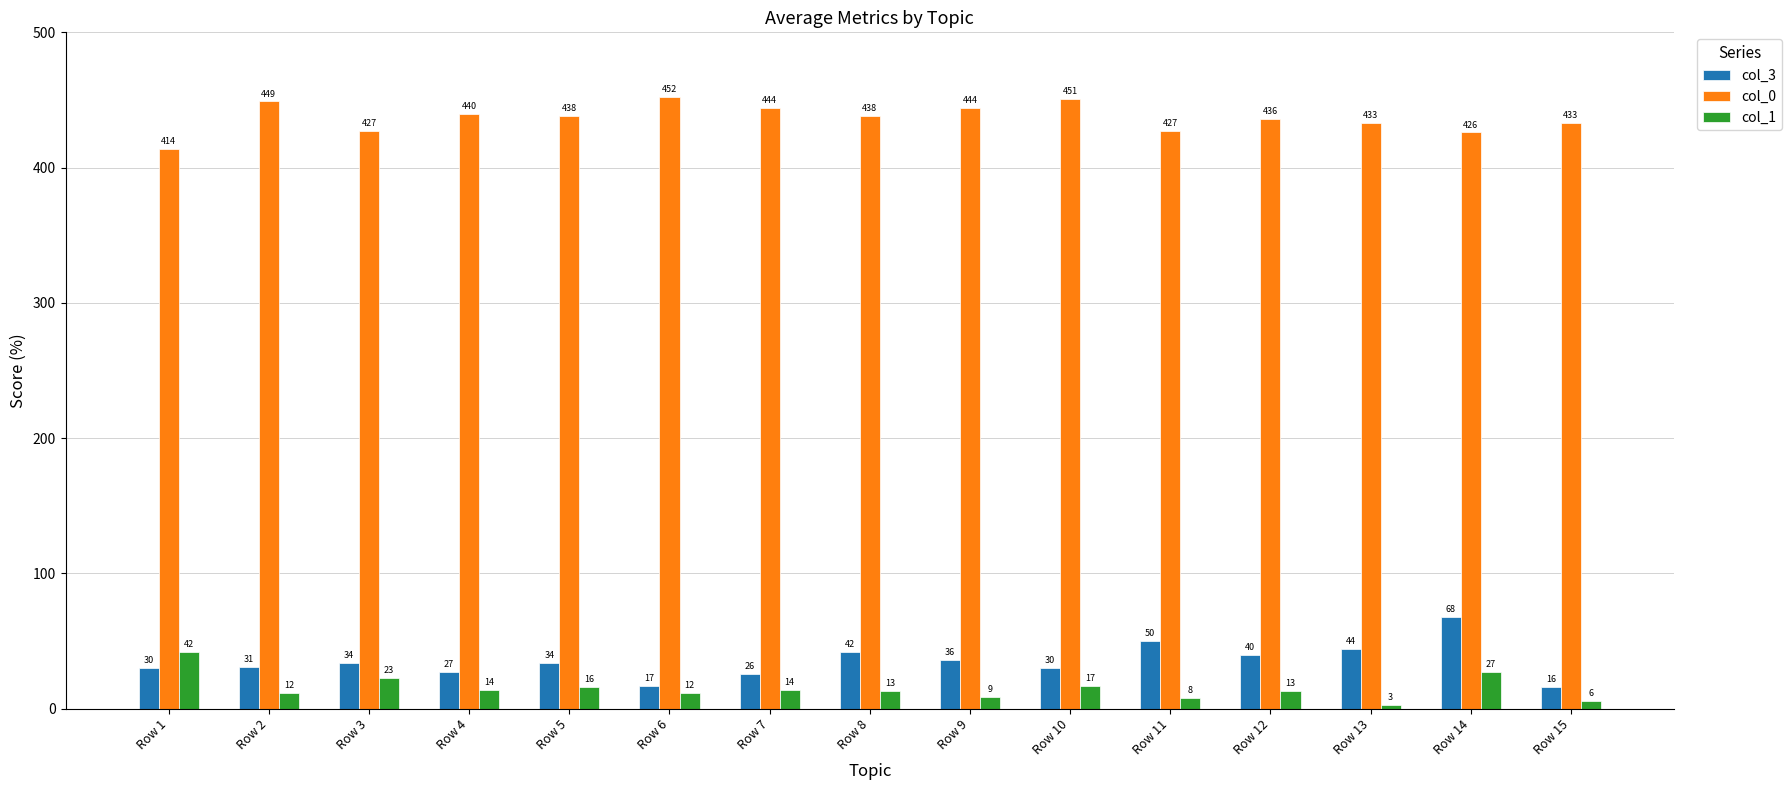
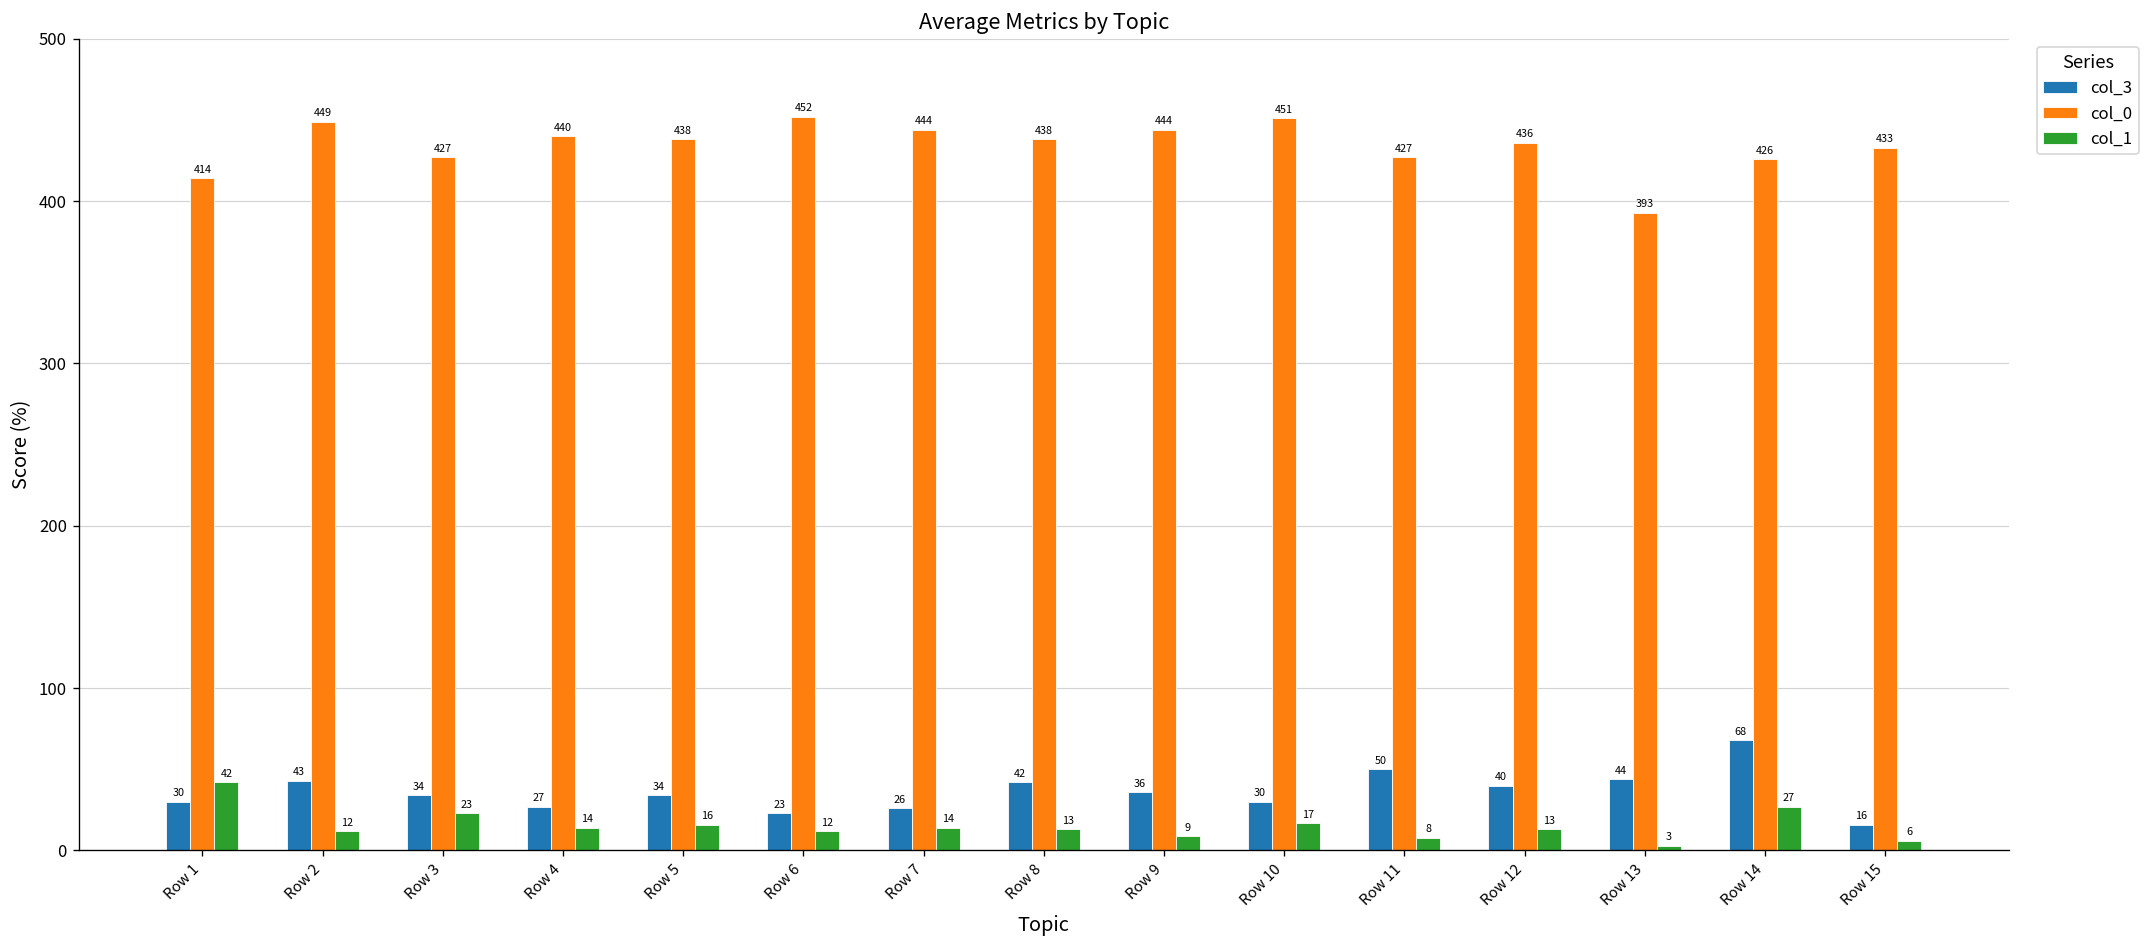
  {
    "col_3": {
      "Row 1": 30,
-     "Row 2": 31,
+     "Row 2": 43,
      "Row 3": 34,
      "Row 4": 27,
      "Row 5": 34,
-     "Row 6": 17,
+     "Row 6": 23,
      "Row 7": 26,
      "Row 8": 42,
      "Row 9": 36,
      "Row 10": 30,
      "Row 11": 50,
      "Row 12": 40,
      "Row 13": 44,
      "Row 14": 68,
      "Row 15": 16
    },
    "col_0": {
      "Row 1": 414,
      "Row 2": 449,
      "Row 3": 427,
      "Row 4": 440,
      "Row 5": 438,
      "Row 6": 452,
      "Row 7": 444,
      "Row 8": 438,
      "Row 9": 444,
      "Row 10": 451,
      "Row 11": 427,
      "Row 12": 436,
-     "Row 13": 433,
+     "Row 13": 393,
      "Row 14": 426,
      "Row 15": 433
    },
    "col_1": {
      "Row 1": 42,
      "Row 2": 12,
      "Row 3": 23,
      "Row 4": 14,
      "Row 5": 16,
      "Row 6": 12,
      "Row 7": 14,
      "Row 8": 13,
      "Row 9": 9,
      "Row 10": 17,
      "Row 11": 8,
      "Row 12": 13,
      "Row 13": 3,
      "Row 14": 27,
      "Row 15": 6
    }
  }
